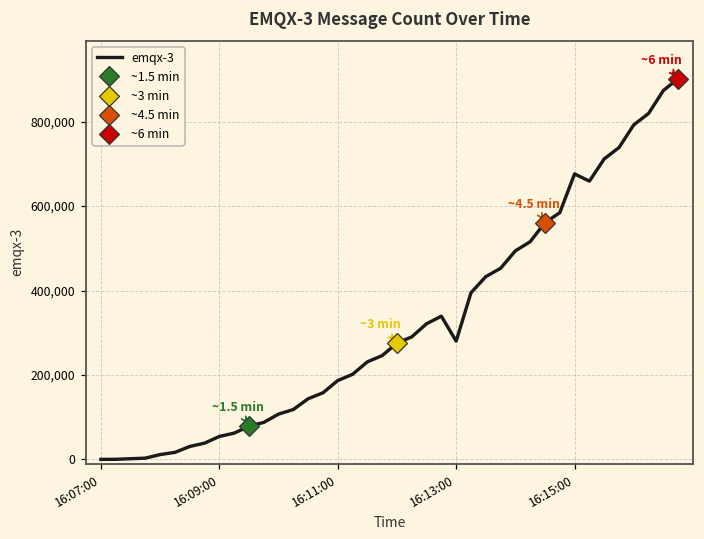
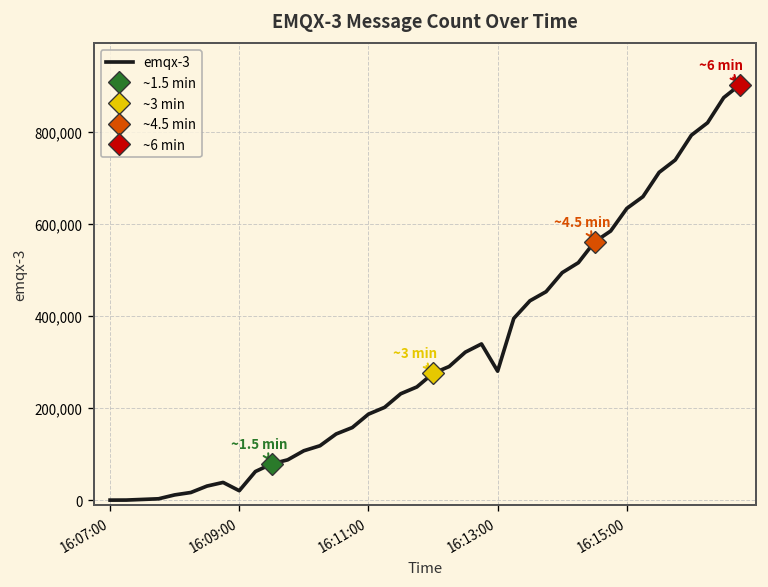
  {
    "emqx-3": {
      "16:07:00": "0",
-     "16:09:00": "50,000",
+     "16:09:00": "20,000",
      "16:11:00": "190,000",
      "16:13:00": "280,000",
-     "16:15:00": "680,000"
+     "16:15:00": "630,000"
    }
  }
